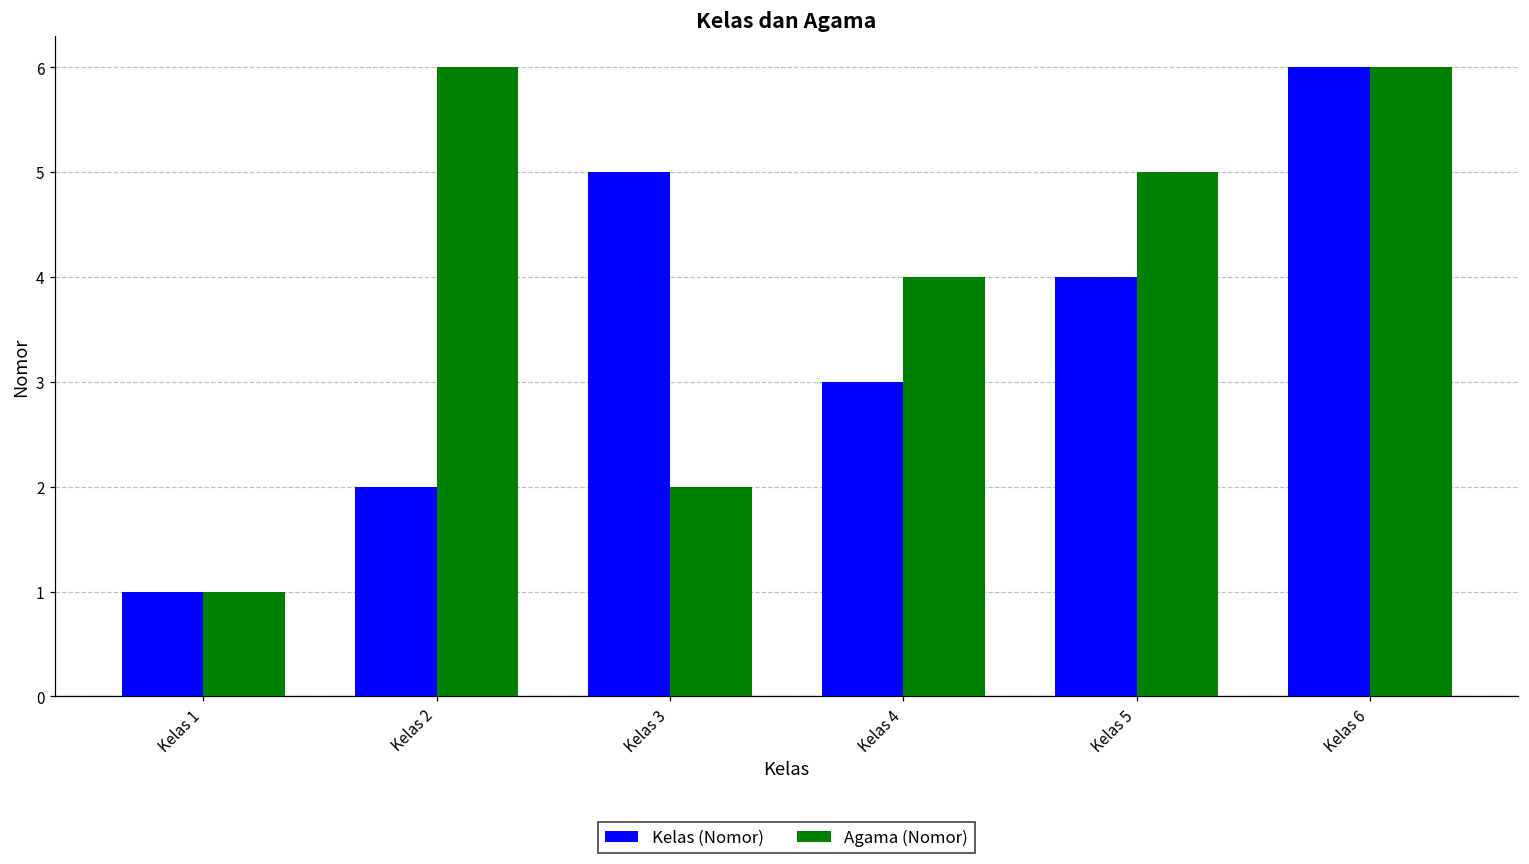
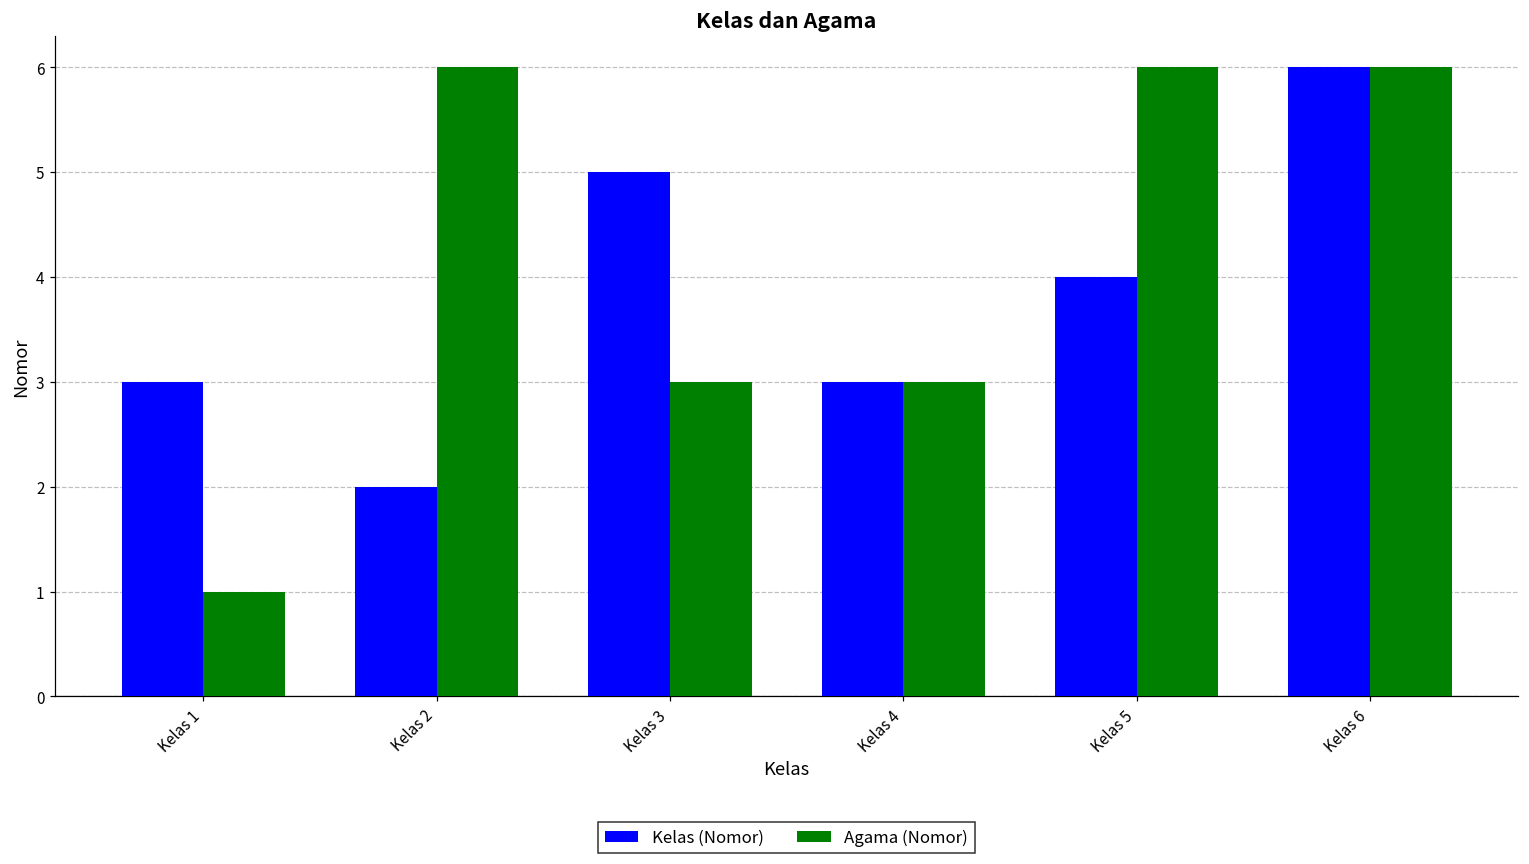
  {
    "Kelas (Nomor)": {
-     "Kelas 1": 1,
+     "Kelas 1": 3,
      "Kelas 2": 2,
      "Kelas 3": 5,
      "Kelas 4": 3,
      "Kelas 5": 4,
      "Kelas 6": 6
    },
    "Agama (Nomor)": {
      "Kelas 1": 1,
      "Kelas 2": 6,
-     "Kelas 3": 2,
-     "Kelas 4": 4,
-     "Kelas 5": 5,
+     "Kelas 3": 3,
+     "Kelas 4": 3,
+     "Kelas 5": 6,
      "Kelas 6": 6
    }
  }
